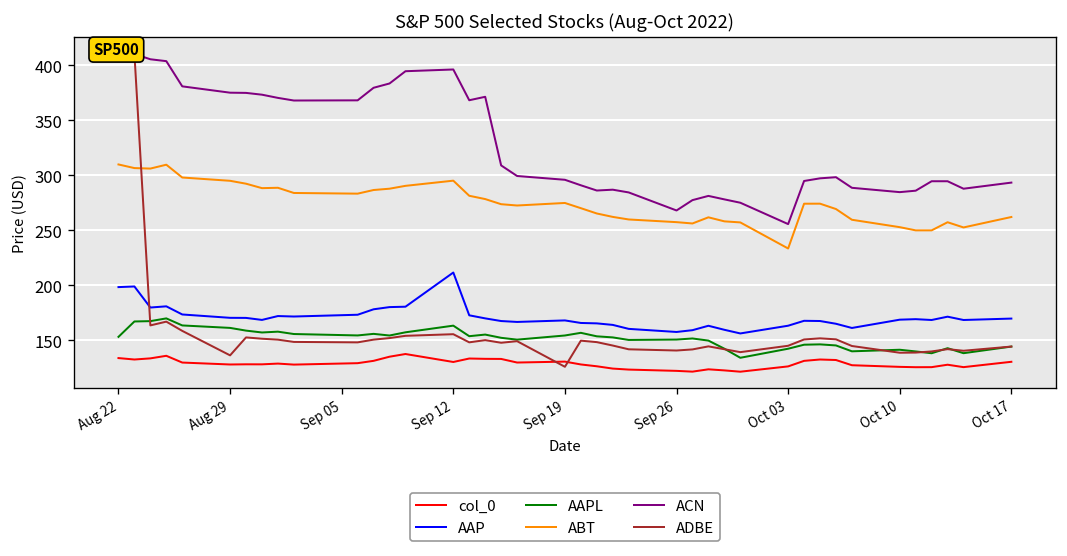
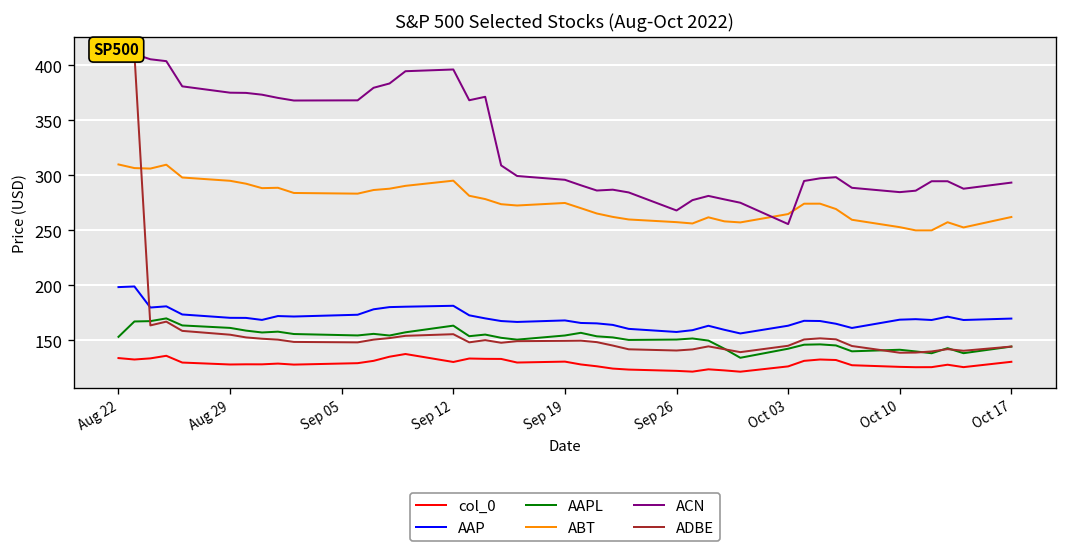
  {
    "col_0": {
      "Aug 22": 130,
      "Aug 29": 130,
      "Sep 12": 130,
      "Sep 19": 130,
      "Sep 26": 120,
      "Oct 03": 130,
      "Oct 10": 130,
      "Oct 17": 130
    },
    "AAP": {
      "Aug 22": 200,
      "Aug 29": 170,
-     "Sep 12": 210,
+     "Sep 12": 180,
      "Sep 19": 170,
      "Sep 26": 160,
      "Oct 03": 160,
      "Oct 10": 170,
      "Oct 17": 170
    },
    "AAPL": {
      "Aug 22": 150,
      "Aug 29": 160,
      "Sep 12": 160,
      "Sep 19": 150,
      "Sep 26": 150
    },
    "ABT": {
      "Aug 22": 310,
      "Aug 29": 300,
      "Sep 12": 300,
      "Sep 19": 270,
      "Sep 26": 260,
-     "Oct 03": 230,
+     "Oct 03": 260,
      "Oct 10": 250,
      "Oct 17": 260
    },
    "ACN": {
      "Aug 29": 380,
      "Sep 12": 400,
      "Sep 19": 300,
      "Sep 26": 270,
      "Oct 03": 260,
      "Oct 10": 280,
      "Oct 17": 290
    },
    "ADBE": {
-     "Aug 29": 140,
+     "Aug 29": 160,
      "Sep 12": 160,
-     "Sep 19": 130,
+     "Sep 19": 150,
      "Sep 26": 140
    }
  }
